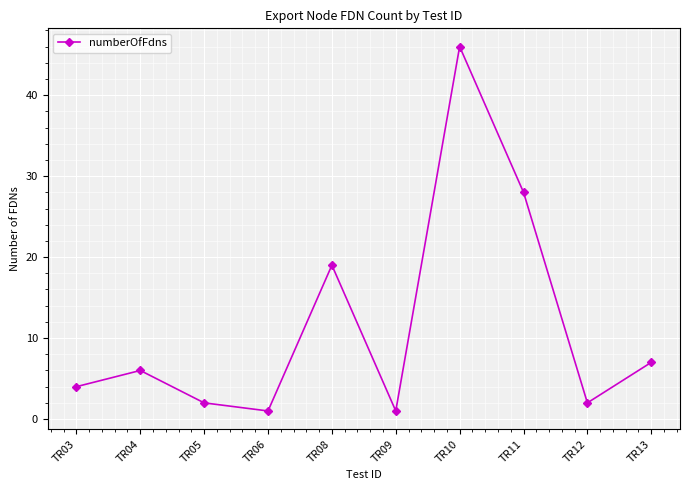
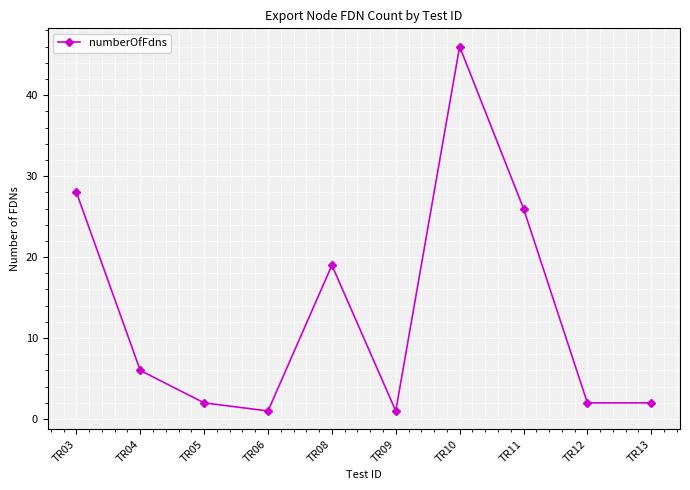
  {
-   "TR03": 4,
+   "TR03": 28,
    "TR04": 6,
    "TR05": 2,
    "TR06": 1,
    "TR08": 19,
    "TR09": 1,
    "TR10": 46,
-   "TR11": 28,
+   "TR11": 26,
    "TR12": 2,
-   "TR13": 7
+   "TR13": 2
  }
